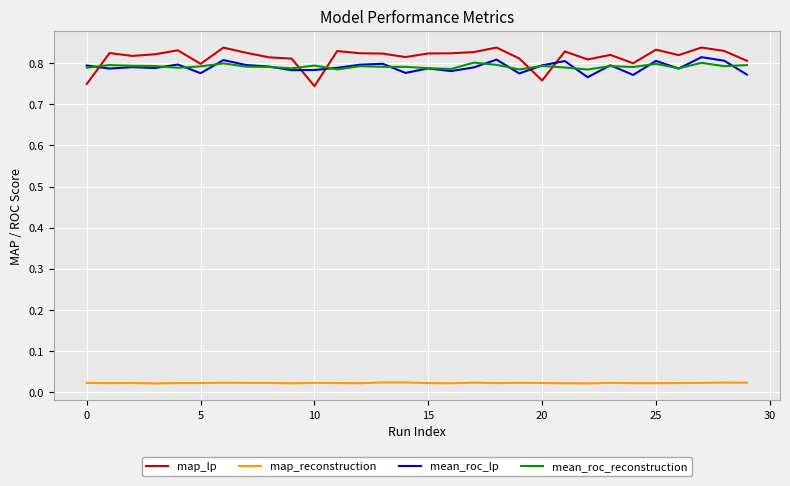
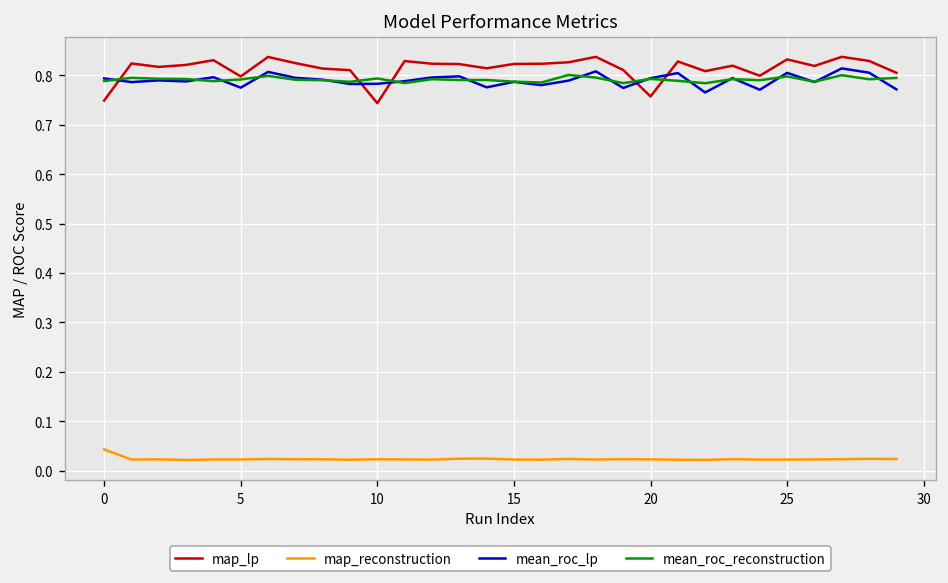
  {
    "map_lp": {
      "0": 0.75,
      "5": 0.80,
      "10": 0.74,
      "15": 0.82,
      "20": 0.76,
      "25": 0.83
    },
    "map_reconstruction": {
-     "0": 0.02,
+     "0": 0.04,
      "5": 0.02,
      "10": 0.02,
      "15": 0.02,
      "20": 0.02,
      "25": 0.02
    },
    "mean_roc_lp": {
      "5": 0.78,
      "10": 0.78,
      "25": 0.81
    },
    "mean_roc_reconstruction": {
      "5": 0.79,
      "10": 0.79,
      "25": 0.80
    }
  }
